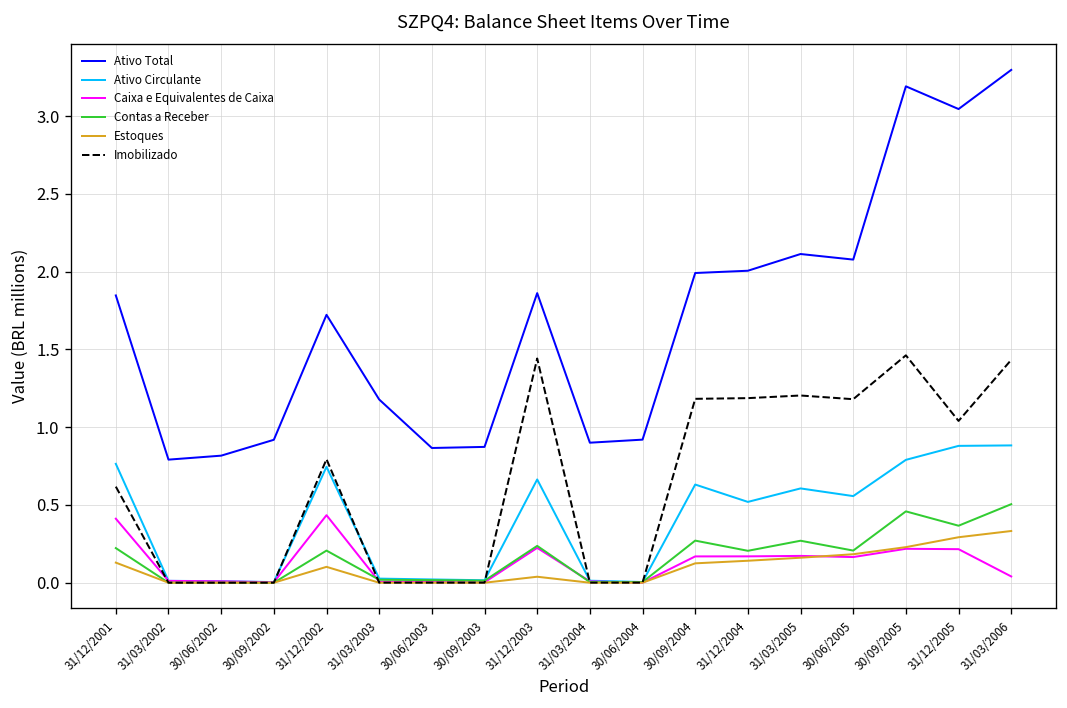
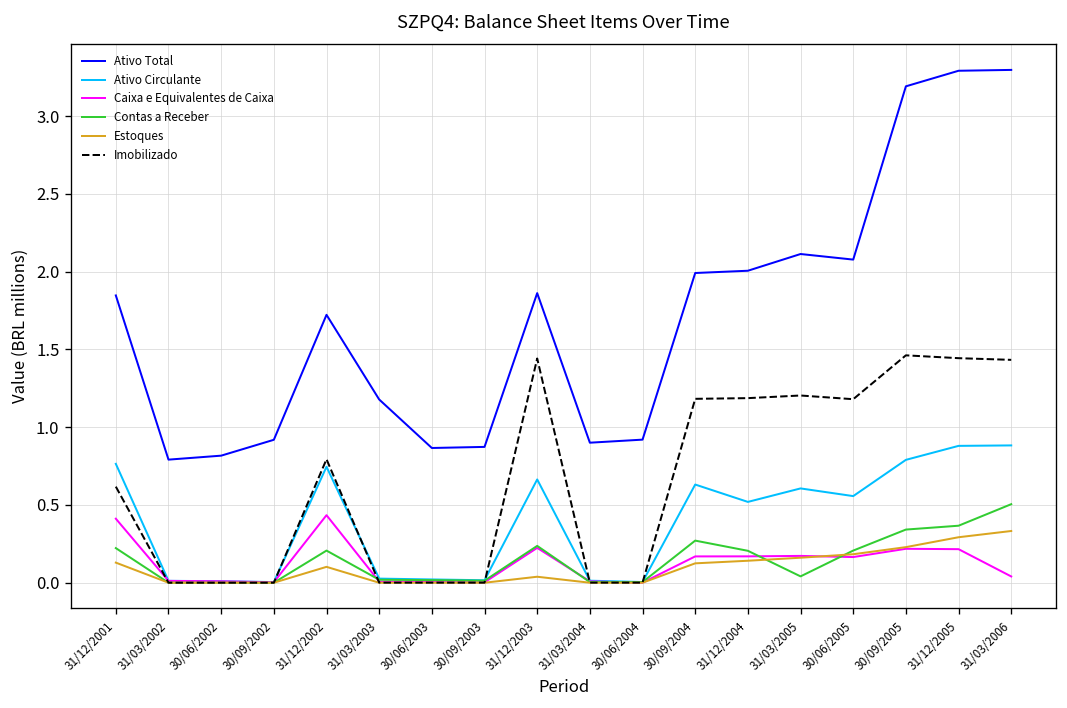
  {
    "Ativo Total": {
      "31/12/2001": 1.85,
      "31/03/2002": 0.79,
      "30/06/2002": 0.82,
      "30/09/2002": 0.92,
      "31/12/2002": 1.72,
      "31/03/2003": 1.18,
      "30/06/2003": 0.87,
      "30/09/2003": 0.87,
      "31/12/2003": 1.86,
      "31/03/2004": 0.90,
      "30/06/2004": 0.92,
      "30/09/2004": 1.99,
      "31/12/2004": 2.01,
      "31/03/2005": 2.11,
      "30/06/2005": 2.08,
      "30/09/2005": 3.19,
-     "31/12/2005": 3.05,
+     "31/12/2005": 3.29,
      "31/03/2006": 3.30
    },
    "Ativo Circulante": {
      "31/12/2001": 0.76,
      "31/12/2002": 0.75,
      "31/12/2003": 0.66,
      "30/09/2004": 0.63,
      "31/12/2004": 0.52,
      "31/03/2005": 0.61,
      "30/06/2005": 0.56,
      "30/09/2005": 0.79,
      "31/12/2005": 0.88,
      "31/03/2006": 0.88
    },
    "Caixa e Equivalentes de Caixa": {
      "31/12/2001": 0.41,
      "31/12/2002": 0.43,
      "30/09/2004": 0.17,
      "31/12/2004": 0.17,
      "31/12/2005": 0.22,
      "31/03/2006": 0.04
    },
    "Contas a Receber": {
      "31/12/2001": 0.22,
      "31/12/2002": 0.21,
      "30/09/2004": 0.27,
      "31/12/2004": 0.21,
-     "31/03/2005": 0.27,
+     "31/03/2005": 0.04,
      "30/06/2005": 0.21,
-     "30/09/2005": 0.46,
+     "30/09/2005": 0.34,
      "31/12/2005": 0.37,
      "31/03/2006": 0.50
    },
    "Estoques": {
      "31/12/2001": 0.13,
      "31/12/2002": 0.10,
      "31/12/2003": 0.04,
      "30/09/2004": 0.12,
      "31/12/2004": 0.14,
      "31/12/2005": 0.29,
      "31/03/2006": 0.33
    },
    "Imobilizado": {
      "31/12/2001": 0.62,
      "31/12/2002": 0.79,
      "31/12/2003": 1.44,
      "30/09/2004": 1.18,
      "31/12/2004": 1.19,
      "31/03/2005": 1.20,
      "30/06/2005": 1.18,
      "30/09/2005": 1.46,
-     "31/12/2005": 1.04,
+     "31/12/2005": 1.44,
      "31/03/2006": 1.43
    }
  }
